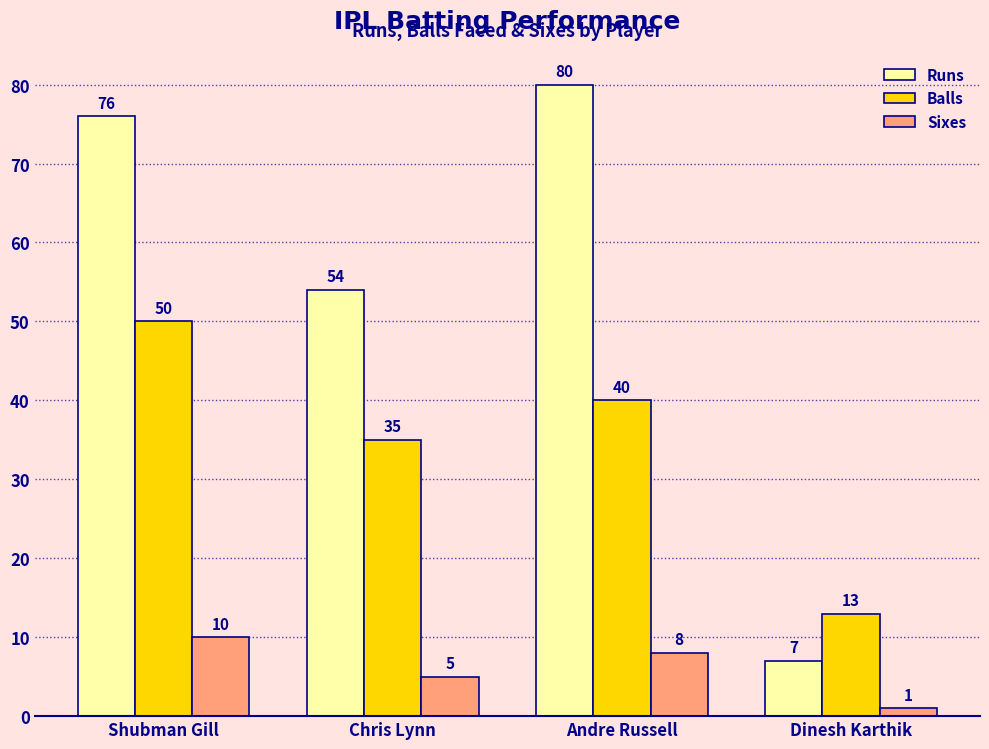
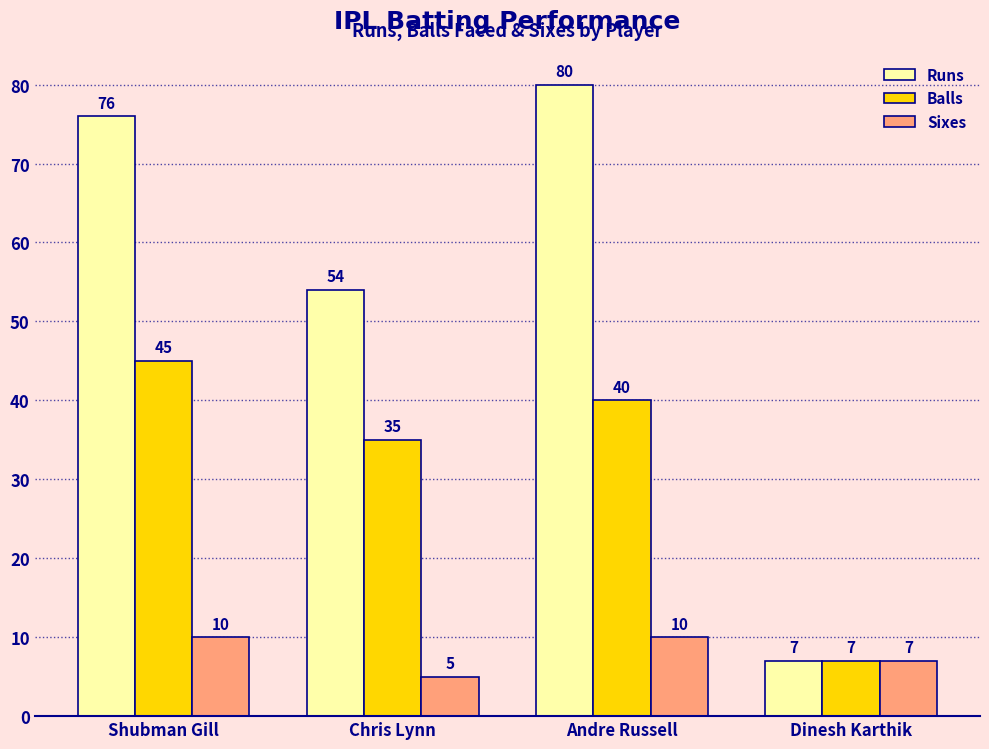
  {
    "Runs": {
      "Shubman Gill": 76,
      "Chris Lynn": 54,
      "Andre Russell": 80,
      "Dinesh Karthik": 7
    },
    "Balls": {
-     "Shubman Gill": 50,
+     "Shubman Gill": 45,
      "Chris Lynn": 35,
      "Andre Russell": 40,
-     "Dinesh Karthik": 13
+     "Dinesh Karthik": 7
    },
    "Sixes": {
      "Shubman Gill": 10,
      "Chris Lynn": 5,
-     "Andre Russell": 8,
-     "Dinesh Karthik": 1
+     "Andre Russell": 10,
+     "Dinesh Karthik": 7
    }
  }
